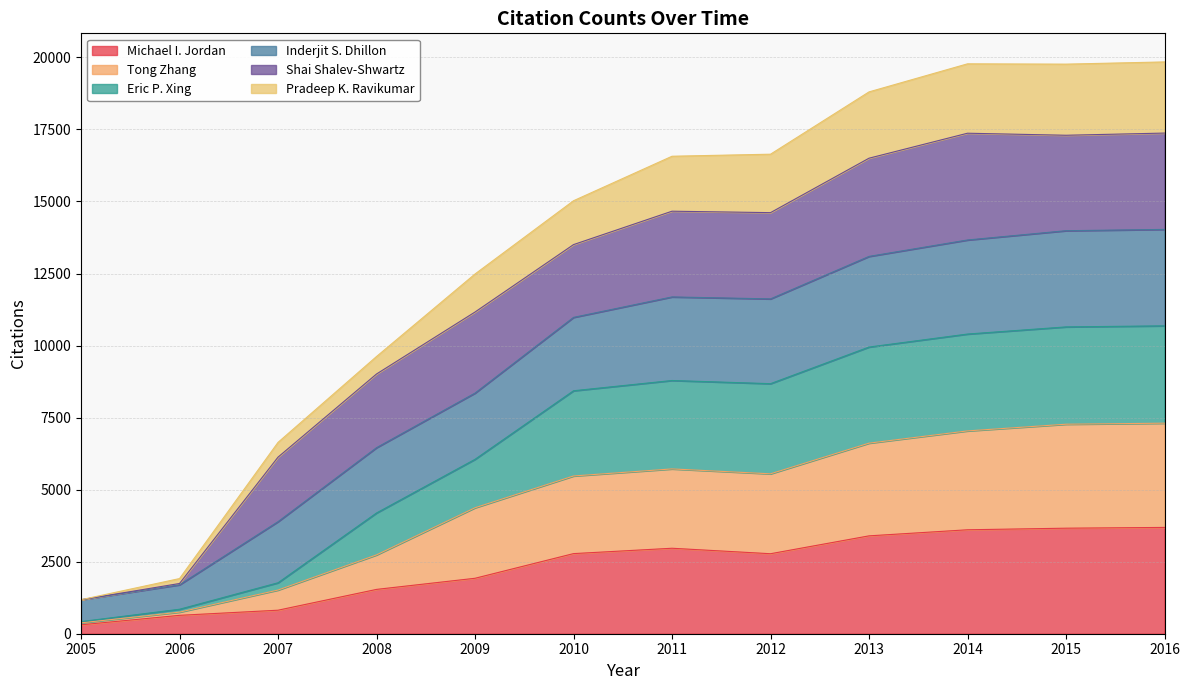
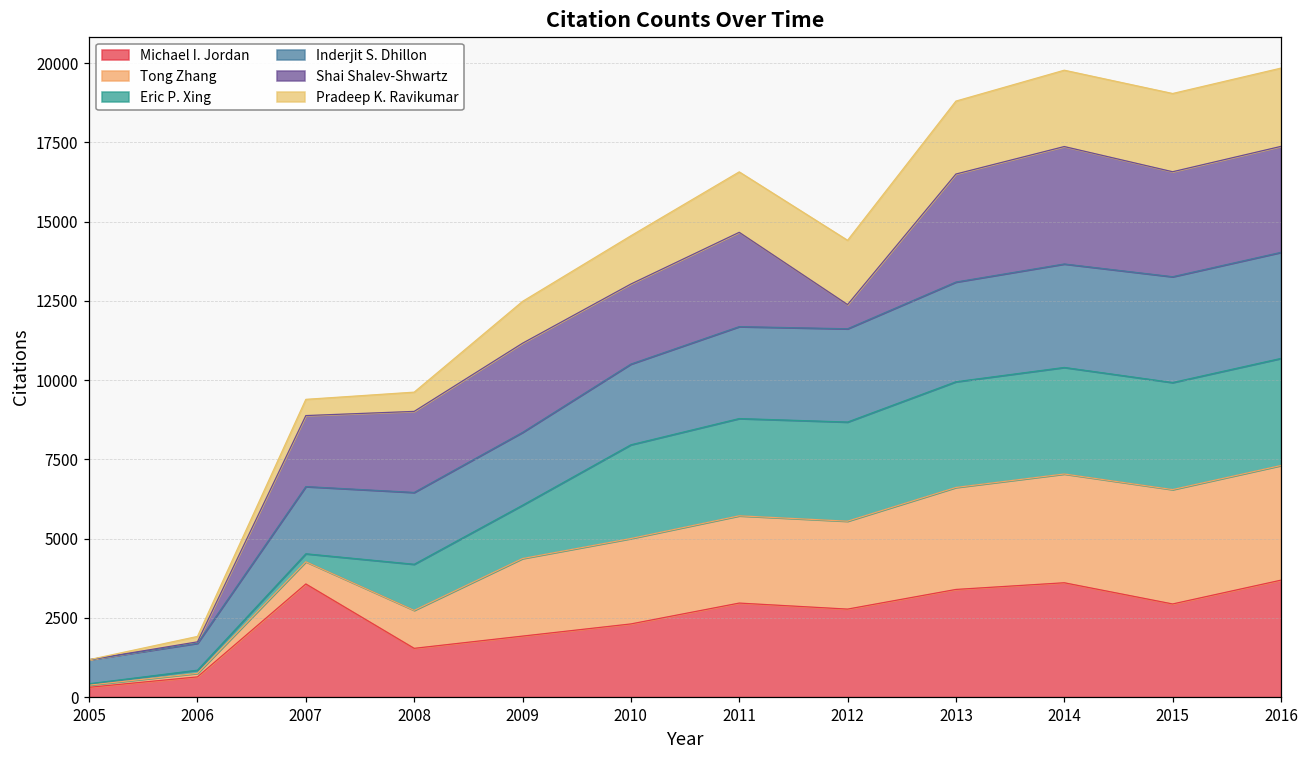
  {
    "Michael I. Jordan": {
      "2006": 600,
-     "2007": 800,
+     "2007": 3600,
      "2008": 1500,
      "2009": 1900,
-     "2010": 2800,
+     "2010": 2300,
      "2011": 3000,
      "2012": 2800,
      "2013": 3400,
      "2014": 3600,
-     "2015": 3700,
+     "2015": 2900,
      "2016": 3700
    },
    "Shai Shalev-Shwartz": {
      "2007": 2200,
      "2008": 2600,
      "2009": 2800,
      "2010": 2500,
      "2011": 3000,
-     "2012": 3000,
+     "2012": 800,
      "2013": 3400,
      "2014": 3700,
      "2015": 3300,
      "2016": 3300
    }
  }
